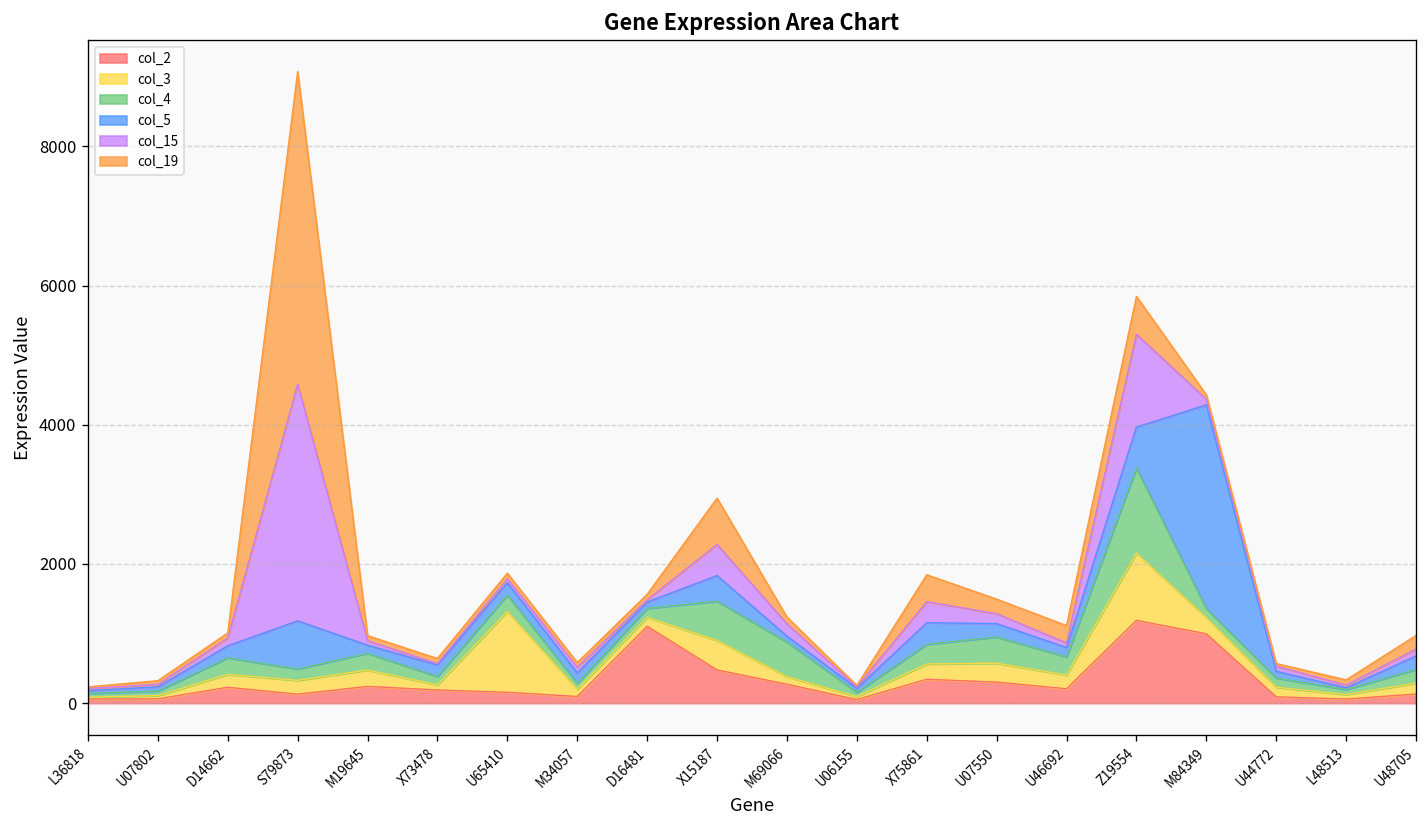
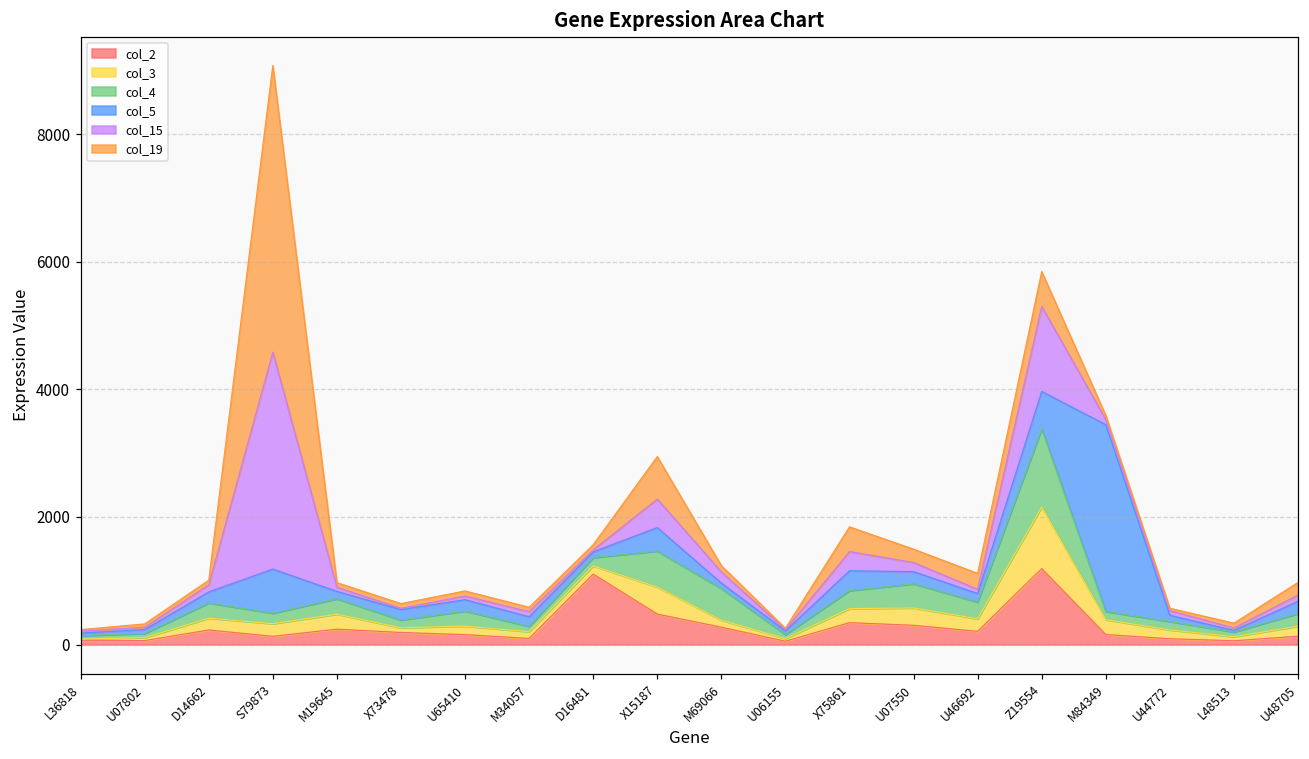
  {
    "col_2": {
      "U07802": 100,
      "D14662": 200,
      "S79873": 100,
      "M19645": 200,
      "X73478": 200,
      "U65410": 200,
      "M34057": 100,
      "D16481": 1100,
      "X15187": 500,
      "M69066": 300,
      "X75861": 300,
      "U07550": 300,
      "U46692": 200,
      "Z19554": 1200,
-     "M84349": 1000,
+     "M84349": 200,
      "U44772": 100,
      "L48513": 100,
      "U48705": 100
    },
    "col_3": {
      "U07802": 0,
      "D14662": 200,
      "S79873": 200,
      "M19645": 200,
      "X73478": 100,
-     "U65410": 1200,
+     "U65410": 100,
      "M34057": 100,
      "D16481": 100,
      "X15187": 400,
      "M69066": 100,
      "X75861": 200,
      "U07550": 300,
      "U46692": 200,
      "Z19554": 1000,
      "M84349": 200,
      "U44772": 100,
      "L48513": 100,
      "U48705": 200
    },
    "col_4": {
      "U07802": 100,
      "D14662": 200,
      "S79873": 200,
      "M19645": 200,
      "X73478": 100,
      "U65410": 200,
      "M34057": 100,
      "D16481": 100,
      "X15187": 600,
      "M69066": 500,
      "U06155": 100,
      "X75861": 300,
      "U07550": 400,
      "U46692": 300,
      "Z19554": 1200,
      "M84349": 100,
      "U44772": 100,
      "U48705": 200
    },
    "col_5": {
      "D14662": 200,
      "S79873": 700,
      "M19645": 100,
      "U65410": 200,
      "M34057": 200,
      "X15187": 400,
      "M69066": 100,
      "X75861": 300,
      "U07550": 200,
      "U46692": 100,
      "Z19554": 600,
      "M84349": 2900,
      "U44772": 100,
      "U48705": 200
    },
    "col_15": {
      "D14662": 100,
      "S79873": 3400,
      "M19645": 100,
      "U65410": 100,
      "M34057": 100,
      "X15187": 400,
      "M69066": 200,
      "X75861": 300,
      "U07550": 100,
      "U46692": 100,
      "Z19554": 1300,
      "M84349": 100,
      "U48705": 100
    },
    "col_19": {
      "U07802": 100,
      "D14662": 100,
      "S79873": 4500,
      "M19645": 100,
      "X73478": 100,
      "U65410": 100,
      "M34057": 100,
      "D16481": 100,
      "X15187": 700,
      "M69066": 100,
      "X75861": 400,
      "U07550": 200,
      "U46692": 200,
      "Z19554": 500,
      "M84349": 100,
      "L48513": 100,
      "U48705": 200
    }
  }
